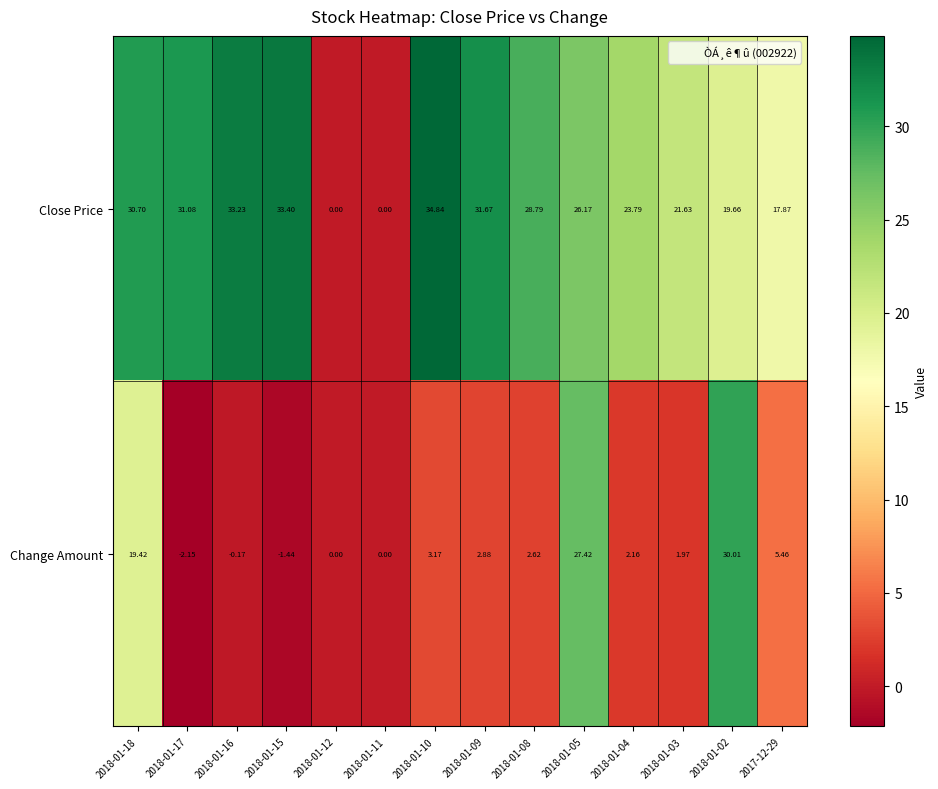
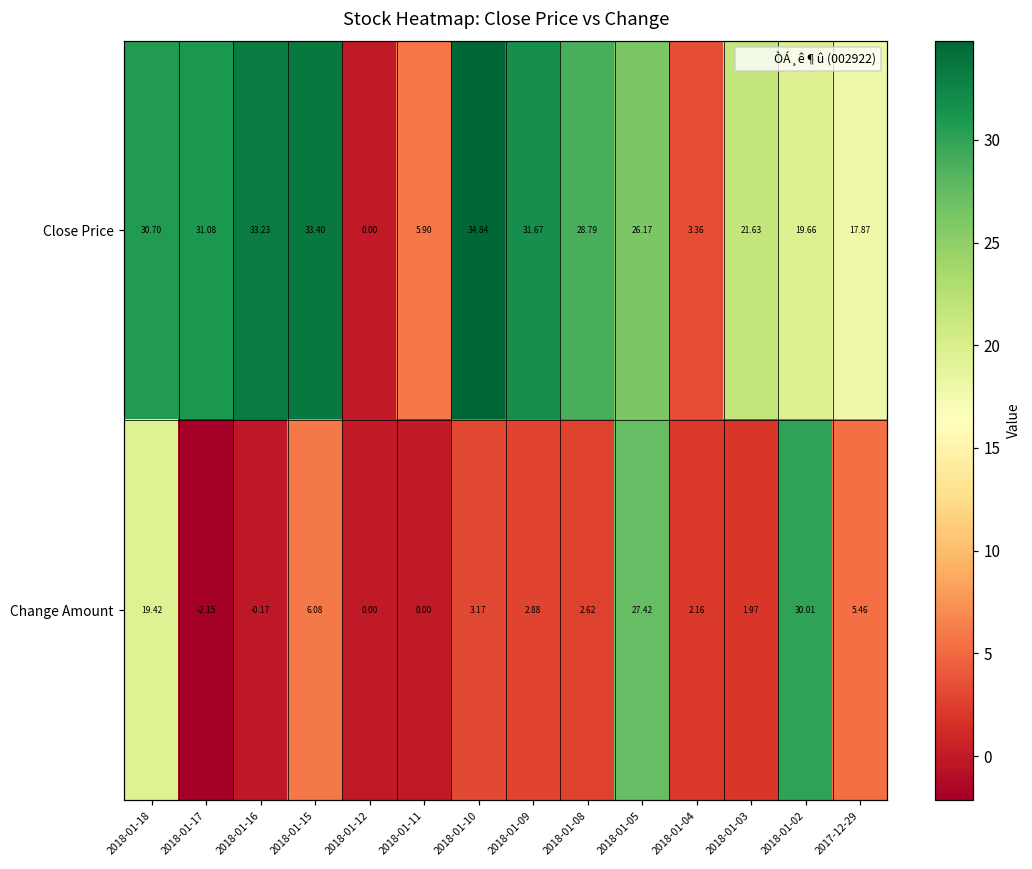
  {
    "Close Price": {
      "2018-01-18": 30.70,
      "2018-01-17": 31.08,
      "2018-01-16": 33.23,
      "2018-01-15": 33.40,
      "2018-01-12": 0.00,
-     "2018-01-11": 0.00,
+     "2018-01-11": 5.90,
      "2018-01-10": 34.84,
      "2018-01-09": 31.67,
      "2018-01-08": 28.79,
      "2018-01-05": 26.17,
-     "2018-01-04": 23.79,
+     "2018-01-04": 3.36,
      "2018-01-03": 21.63,
      "2018-01-02": 19.66,
      "2017-12-29": 17.87
    },
    "Change Amount": {
      "2018-01-18": 19.42,
      "2018-01-17": -2.15,
      "2018-01-16": -0.17,
-     "2018-01-15": -1.44,
+     "2018-01-15": 6.08,
      "2018-01-12": 0.00,
      "2018-01-11": 0.00,
      "2018-01-10": 3.17,
      "2018-01-09": 2.88,
      "2018-01-08": 2.62,
      "2018-01-05": 27.42,
      "2018-01-04": 2.16,
      "2018-01-03": 1.97,
      "2018-01-02": 30.01,
      "2017-12-29": 5.46
    }
  }
